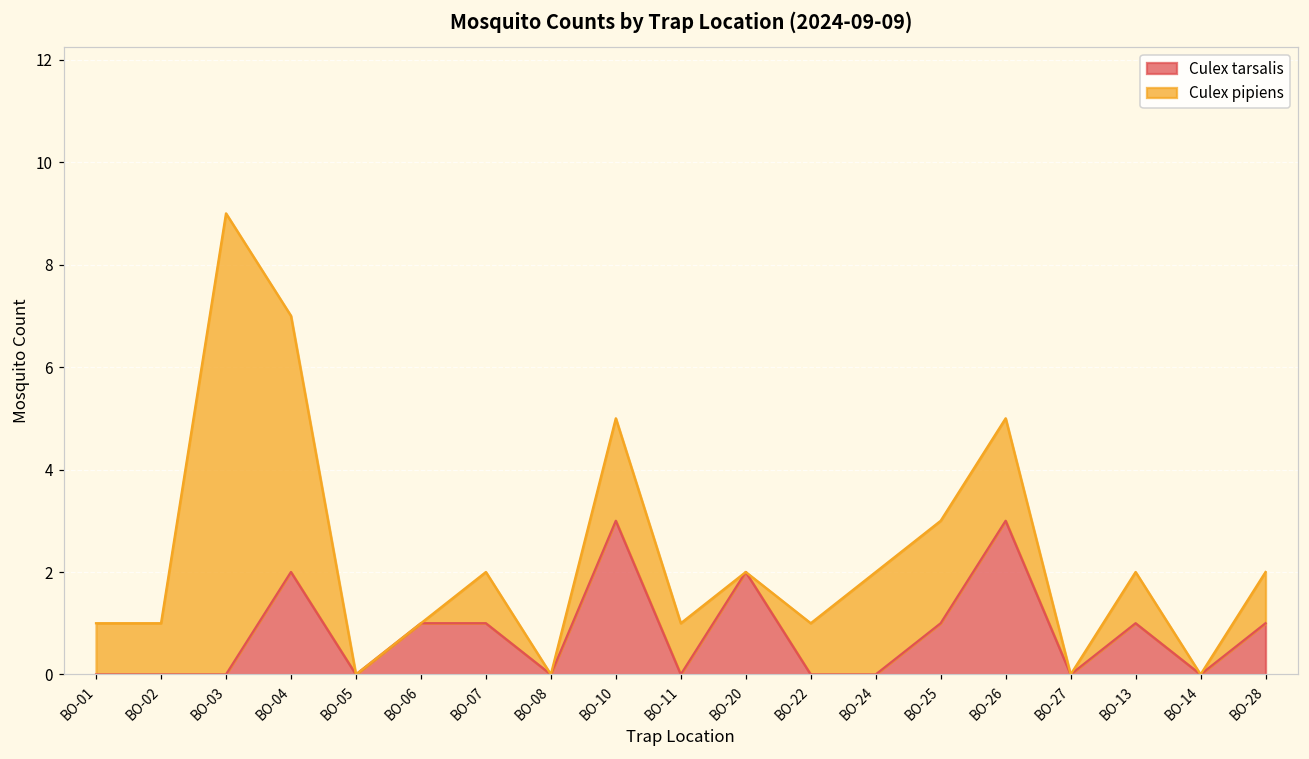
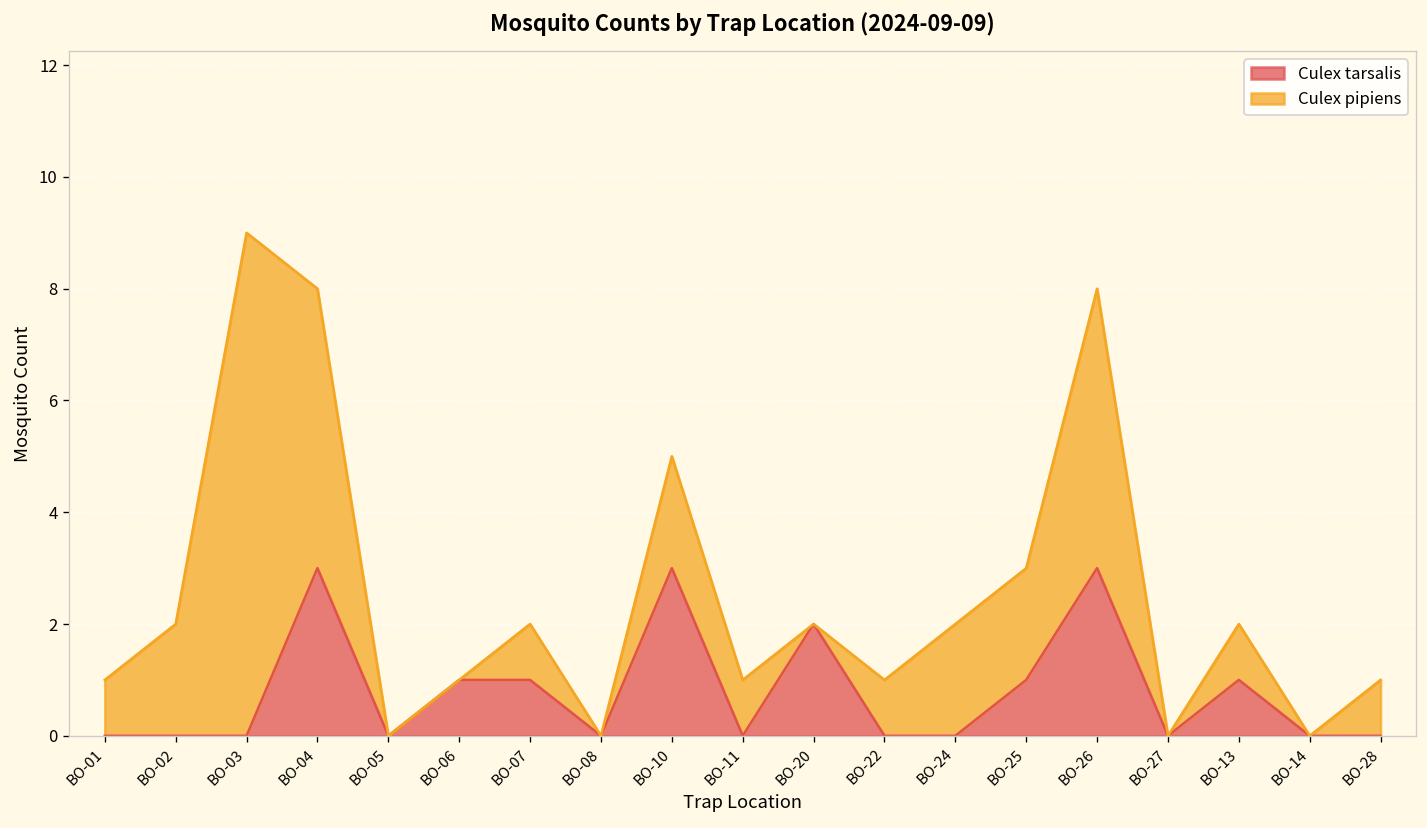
  {
    "Culex tarsalis": {
      "BO-01": 0,
      "BO-02": 0,
      "BO-03": 0,
-     "BO-04": 2,
+     "BO-04": 3,
      "BO-07": 1,
      "BO-10": 3,
      "BO-11": 0,
      "BO-22": 0,
      "BO-24": 0,
      "BO-25": 1,
      "BO-26": 3,
      "BO-13": 1,
-     "BO-28": 1
+     "BO-28": 0
    },
    "Culex pipiens": {
      "BO-01": 1,
-     "BO-02": 1,
+     "BO-02": 2,
      "BO-03": 9,
      "BO-07": 2,
      "BO-10": 5,
      "BO-11": 1,
      "BO-22": 1,
      "BO-24": 2,
      "BO-25": 3,
-     "BO-26": 2,
+     "BO-26": 5,
      "BO-13": 2
    }
  }
